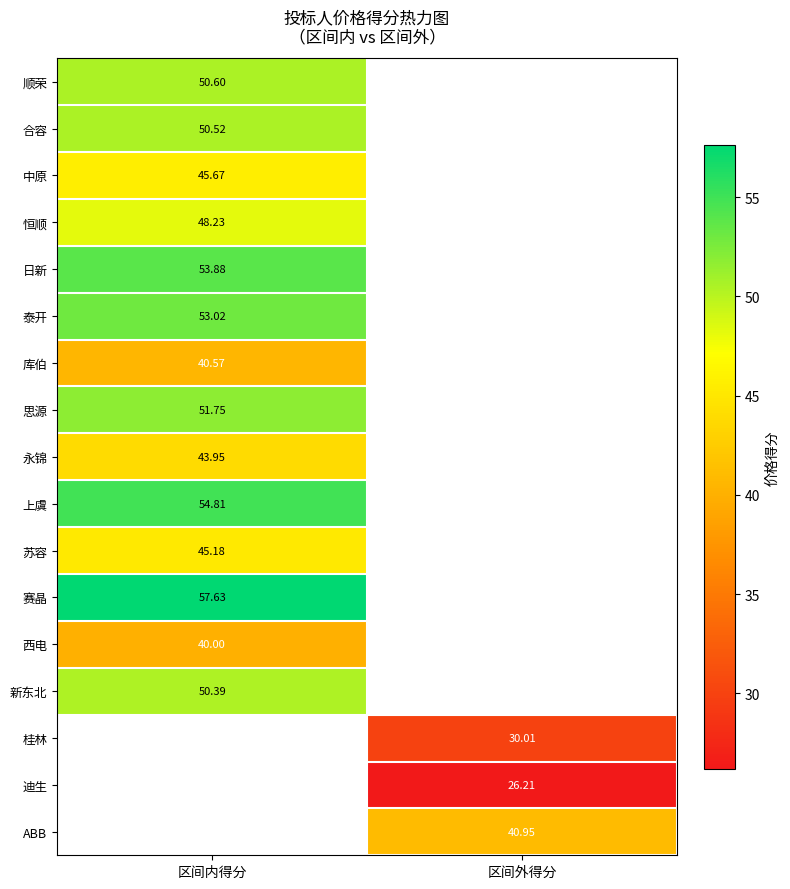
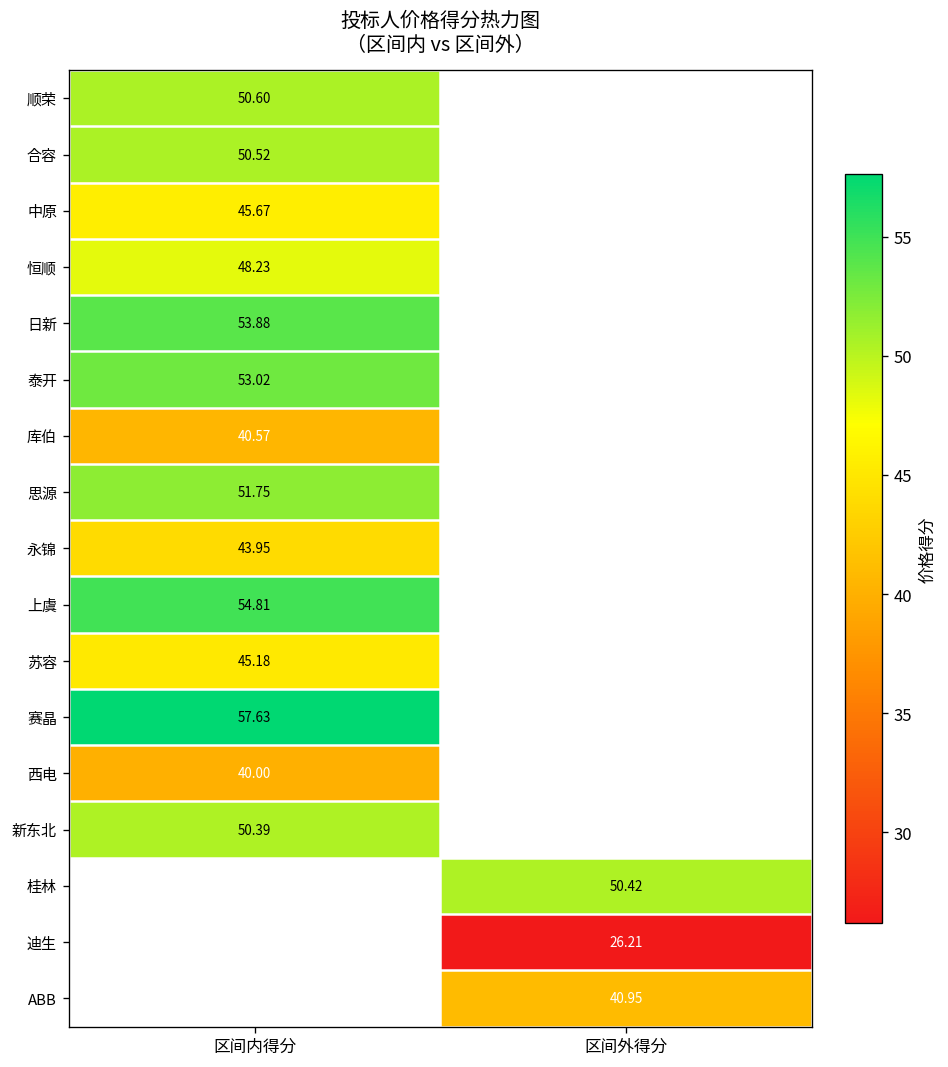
  {
    "顺荣": {
      "区间内得分": 50.60
    },
    "合容": {
      "区间内得分": 50.52
    },
    "中原": {
      "区间内得分": 45.67
    },
    "恒顺": {
      "区间内得分": 48.23
    },
    "日新": {
      "区间内得分": 53.88
    },
    "泰开": {
      "区间内得分": 53.02
    },
    "库伯": {
      "区间内得分": 40.57
    },
    "思源": {
      "区间内得分": 51.75
    },
    "永锦": {
      "区间内得分": 43.95
    },
    "上虞": {
      "区间内得分": 54.81
    },
    "苏容": {
      "区间内得分": 45.18
    },
    "赛晶": {
      "区间内得分": 57.63
    },
    "西电": {
      "区间内得分": 40.00
    },
    "新东北": {
      "区间内得分": 50.39
    },
    "桂林": {
-     "区间外得分": 30.01
+     "区间外得分": 50.42
    },
    "迪生": {
      "区间外得分": 26.21
    },
    "ABB": {
      "区间外得分": 40.95
    }
  }
